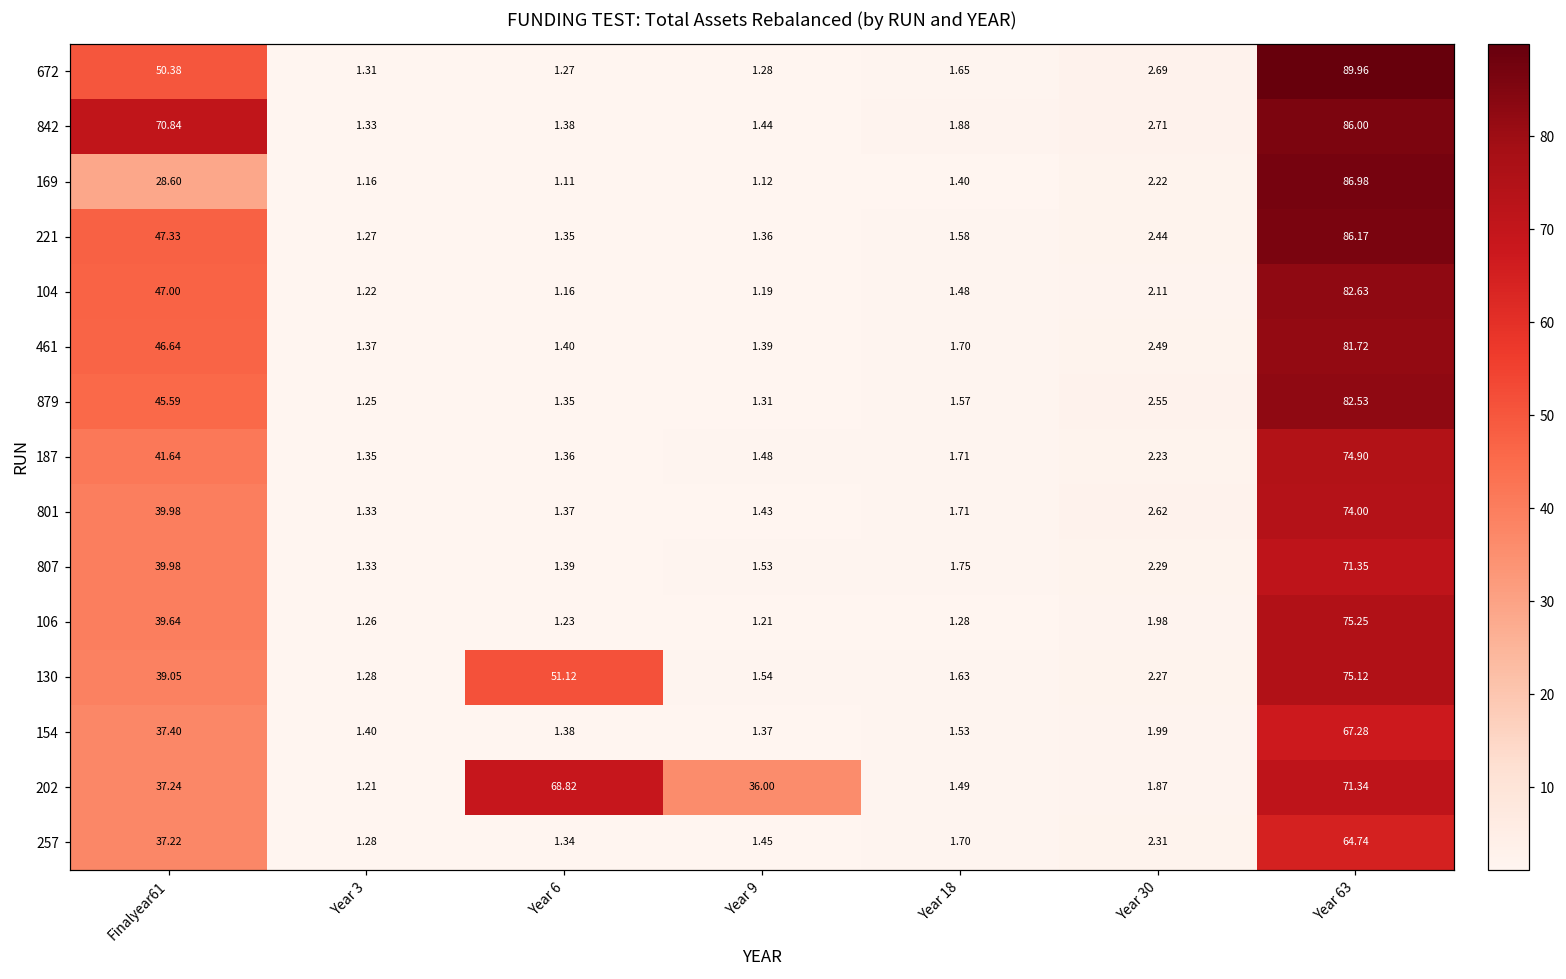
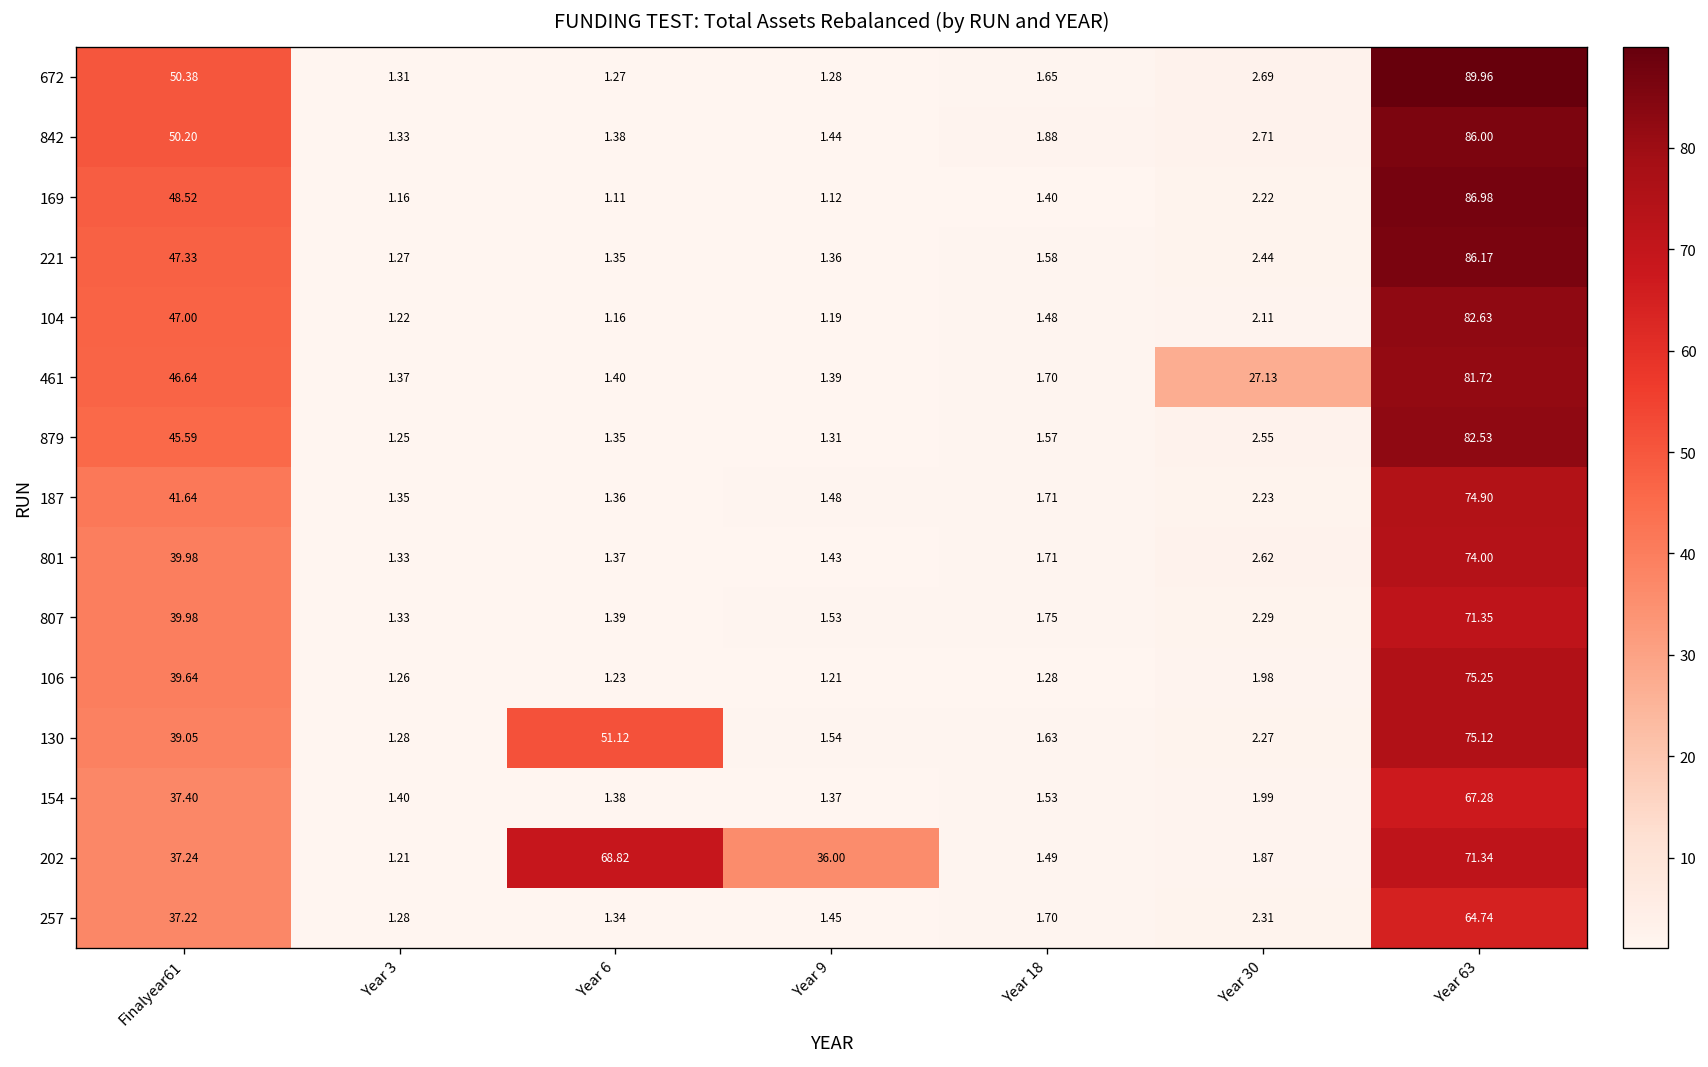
  {
    "672": {
      "Finalyear61": 50.38,
      "Year 3": 1.31,
      "Year 6": 1.27,
      "Year 9": 1.28,
      "Year 18": 1.65,
      "Year 30": 2.69,
      "Year 63": 89.96
    },
    "842": {
-     "Finalyear61": 70.84,
+     "Finalyear61": 50.20,
      "Year 3": 1.33,
      "Year 6": 1.38,
      "Year 9": 1.44,
      "Year 18": 1.88,
      "Year 30": 2.71,
      "Year 63": 86.00
    },
    "169": {
-     "Finalyear61": 28.60,
+     "Finalyear61": 48.52,
      "Year 3": 1.16,
      "Year 6": 1.11,
      "Year 9": 1.12,
      "Year 18": 1.40,
      "Year 30": 2.22,
      "Year 63": 86.98
    },
    "221": {
      "Finalyear61": 47.33,
      "Year 3": 1.27,
      "Year 6": 1.35,
      "Year 9": 1.36,
      "Year 18": 1.58,
      "Year 30": 2.44,
      "Year 63": 86.17
    },
    "104": {
      "Finalyear61": 47.00,
      "Year 3": 1.22,
      "Year 6": 1.16,
      "Year 9": 1.19,
      "Year 18": 1.48,
      "Year 30": 2.11,
      "Year 63": 82.63
    },
    "461": {
      "Finalyear61": 46.64,
      "Year 3": 1.37,
      "Year 6": 1.40,
      "Year 9": 1.39,
      "Year 18": 1.70,
-     "Year 30": 2.49,
+     "Year 30": 27.13,
      "Year 63": 81.72
    },
    "879": {
      "Finalyear61": 45.59,
      "Year 3": 1.25,
      "Year 6": 1.35,
      "Year 9": 1.31,
      "Year 18": 1.57,
      "Year 30": 2.55,
      "Year 63": 82.53
    },
    "187": {
      "Finalyear61": 41.64,
      "Year 3": 1.35,
      "Year 6": 1.36,
      "Year 9": 1.48,
      "Year 18": 1.71,
      "Year 30": 2.23,
      "Year 63": 74.90
    },
    "801": {
      "Finalyear61": 39.98,
      "Year 3": 1.33,
      "Year 6": 1.37,
      "Year 9": 1.43,
      "Year 18": 1.71,
      "Year 30": 2.62,
      "Year 63": 74.00
    },
    "807": {
      "Finalyear61": 39.98,
      "Year 3": 1.33,
      "Year 6": 1.39,
      "Year 9": 1.53,
      "Year 18": 1.75,
      "Year 30": 2.29,
      "Year 63": 71.35
    },
    "106": {
      "Finalyear61": 39.64,
      "Year 3": 1.26,
      "Year 6": 1.23,
      "Year 9": 1.21,
      "Year 18": 1.28,
      "Year 30": 1.98,
      "Year 63": 75.25
    },
    "130": {
      "Finalyear61": 39.05,
      "Year 3": 1.28,
      "Year 6": 51.12,
      "Year 9": 1.54,
      "Year 18": 1.63,
      "Year 30": 2.27,
      "Year 63": 75.12
    },
    "154": {
      "Finalyear61": 37.40,
      "Year 3": 1.40,
      "Year 6": 1.38,
      "Year 9": 1.37,
      "Year 18": 1.53,
      "Year 30": 1.99,
      "Year 63": 67.28
    },
    "202": {
      "Finalyear61": 37.24,
      "Year 3": 1.21,
      "Year 6": 68.82,
      "Year 9": 36.00,
      "Year 18": 1.49,
      "Year 30": 1.87,
      "Year 63": 71.34
    },
    "257": {
      "Finalyear61": 37.22,
      "Year 3": 1.28,
      "Year 6": 1.34,
      "Year 9": 1.45,
      "Year 18": 1.70,
      "Year 30": 2.31,
      "Year 63": 64.74
    }
  }
